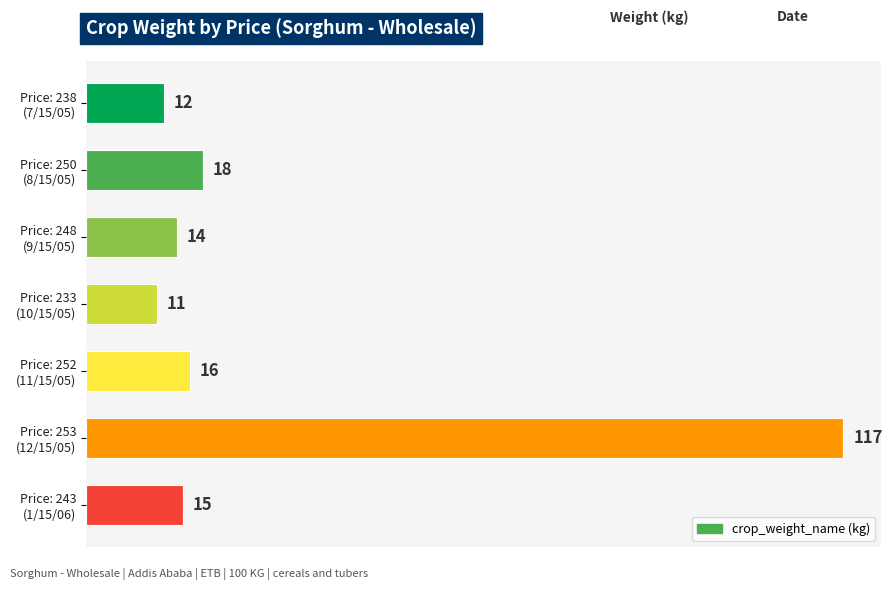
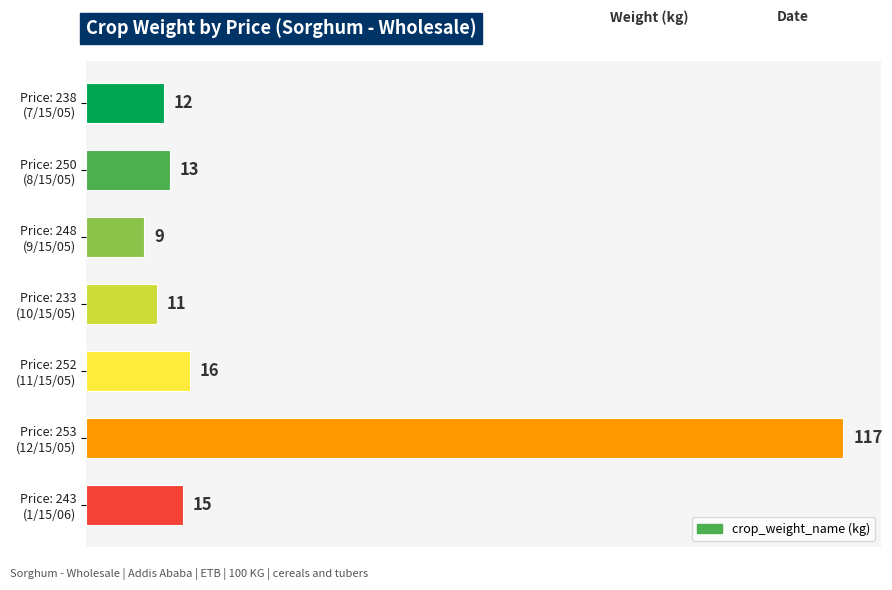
  {
    "Price: 238 (7/15/05)": 12,
-   "Price: 250 (8/15/05)": 18,
-   "Price: 248 (9/15/05)": 14,
+   "Price: 250 (8/15/05)": 13,
+   "Price: 248 (9/15/05)": 9,
    "Price: 233 (10/15/05)": 11,
    "Price: 252 (11/15/05)": 16,
    "Price: 253 (12/15/05)": 117,
    "Price: 243 (1/15/06)": 15
  }
